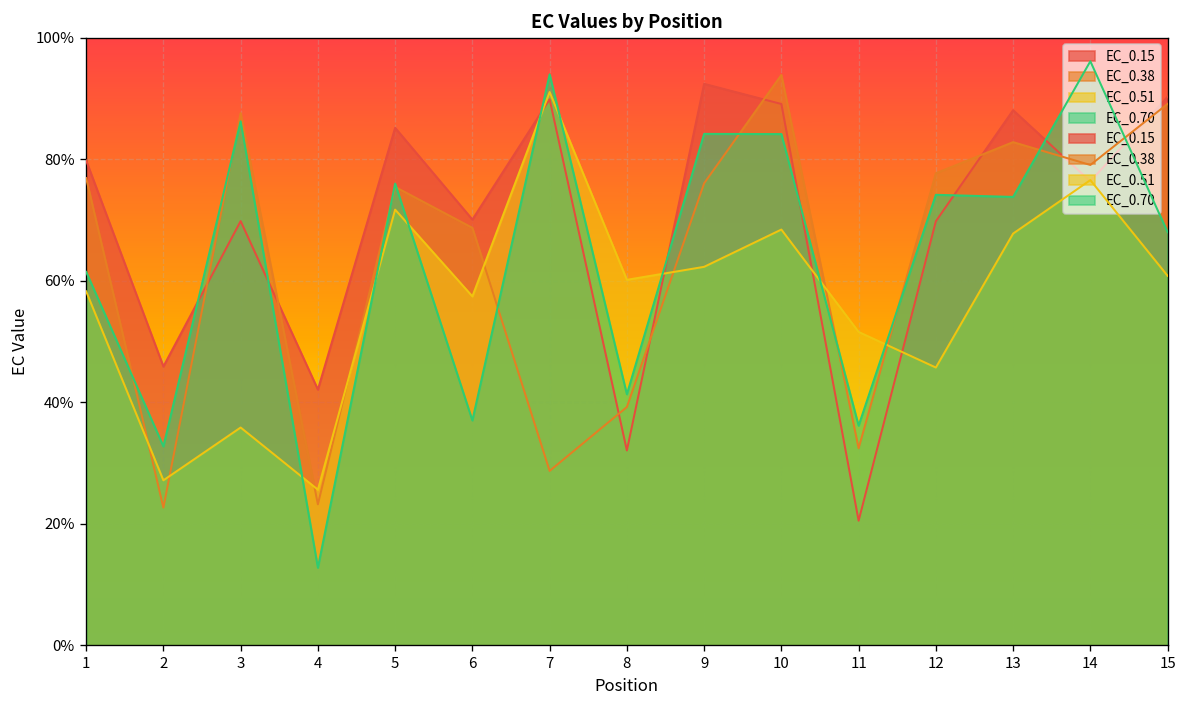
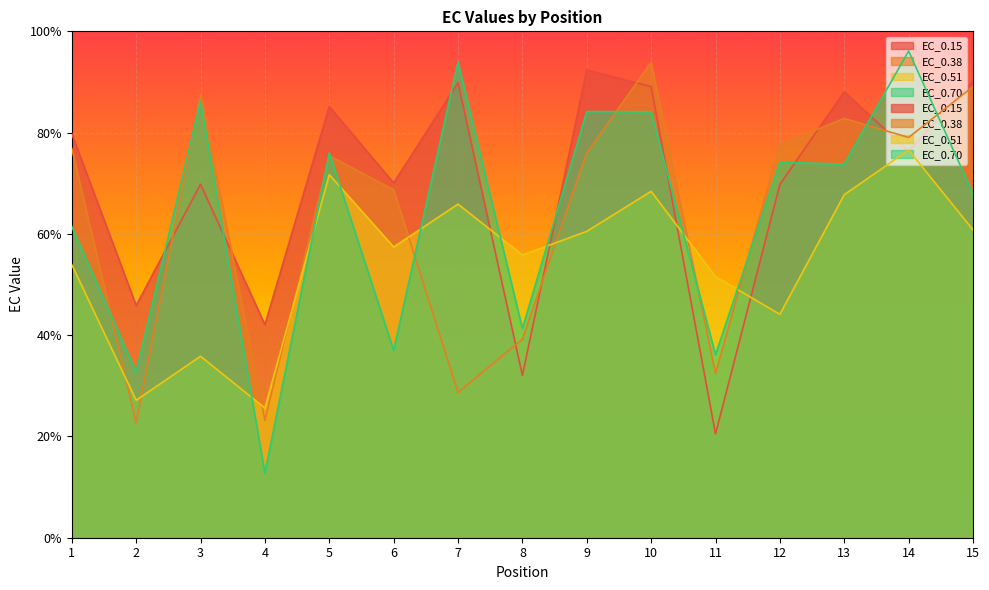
  {
    "EC_0.51": {
-     "1": "58%",
+     "1": "54%",
      "2": "27%",
      "3": "36%",
      "4": "26%",
      "5": "72%",
      "6": "57%",
-     "7": "91%",
-     "8": "60%",
-     "9": "62%",
+     "7": "66%",
+     "8": "56%",
+     "9": "61%",
      "10": "68%",
      "11": "52%",
-     "12": "46%",
+     "12": "44%",
      "13": "68%",
      "15": "61%"
    }
  }
